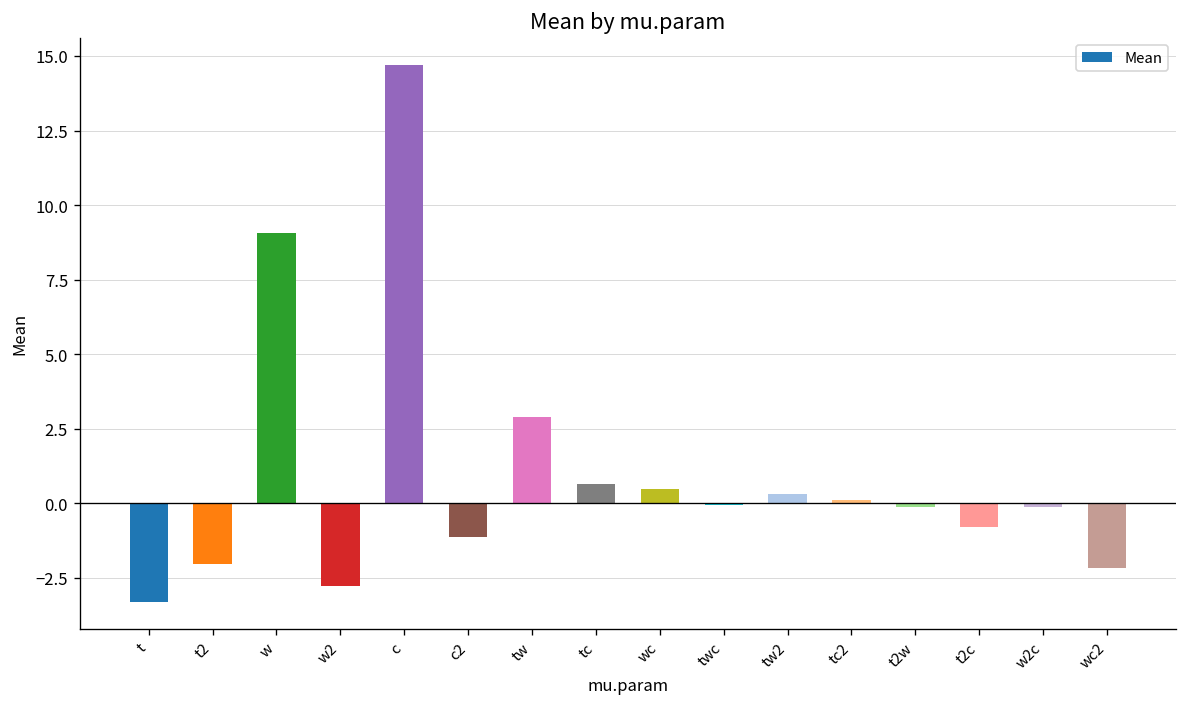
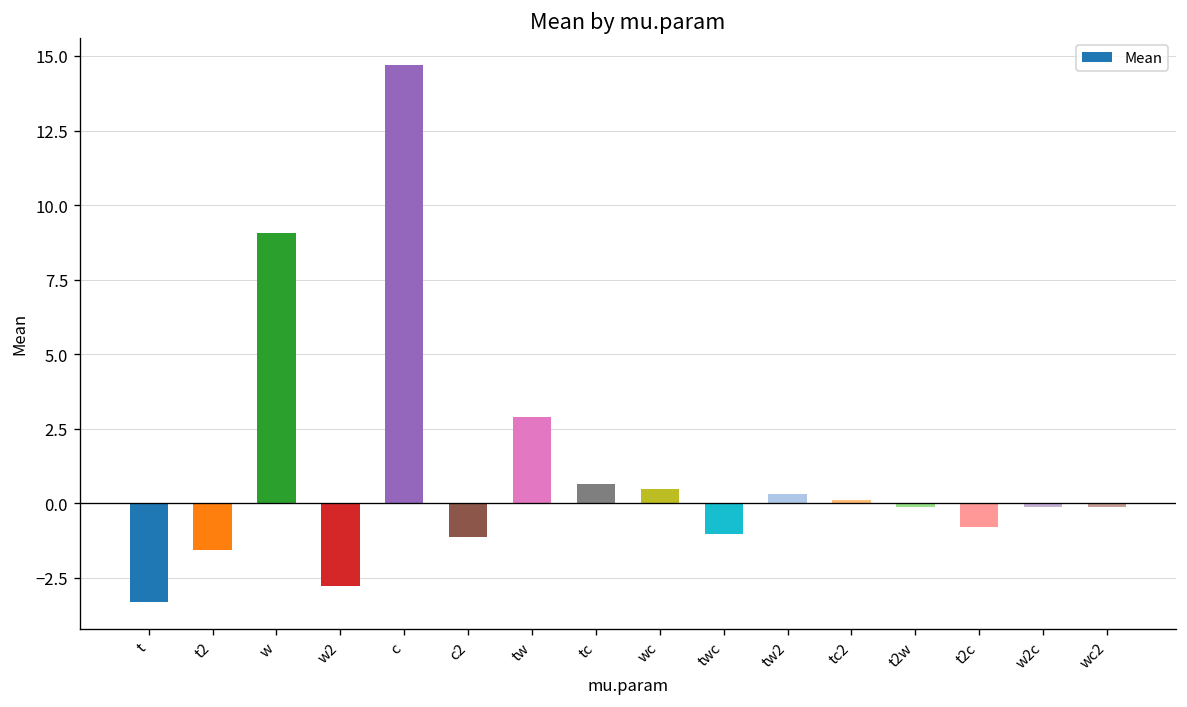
  {
    "t": -3.3,
-   "t2": -2.0,
+   "t2": -1.6,
    "w": 9.1,
    "w2": -2.8,
    "c": 14.7,
    "c2": -1.1,
    "tw": 2.9,
    "tc": 0.6,
    "wc": 0.5,
-   "twc": -0.1,
+   "twc": -1.0,
    "tw2": 0.3,
    "t2w": -0.1,
    "t2c": -0.8,
    "w2c": -0.1,
-   "wc2": -2.2
+   "wc2": -0.1
  }
